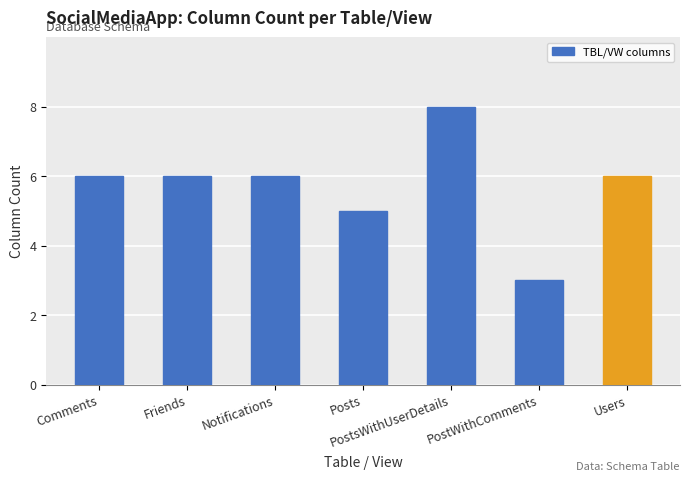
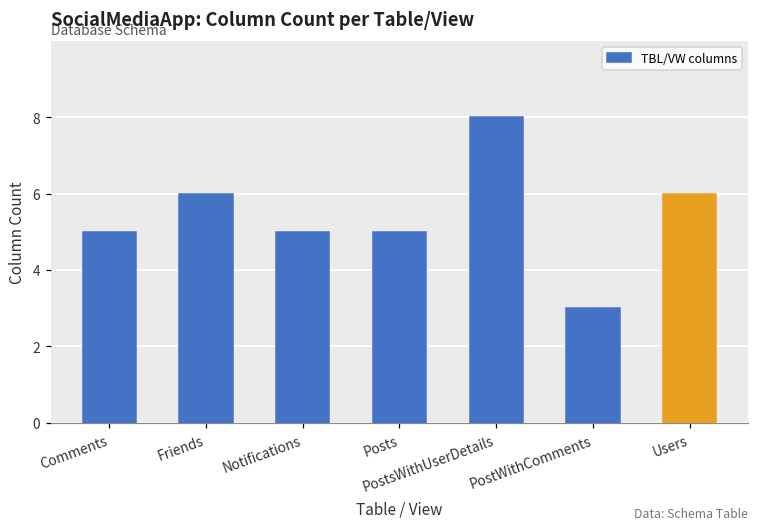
  {
-   "Comments": 6,
+   "Comments": 5,
    "Friends": 6,
-   "Notifications": 6,
+   "Notifications": 5,
    "Posts": 5,
    "PostsWithUserDetails": 8,
    "PostWithComments": 3,
    "Users": 6
  }
